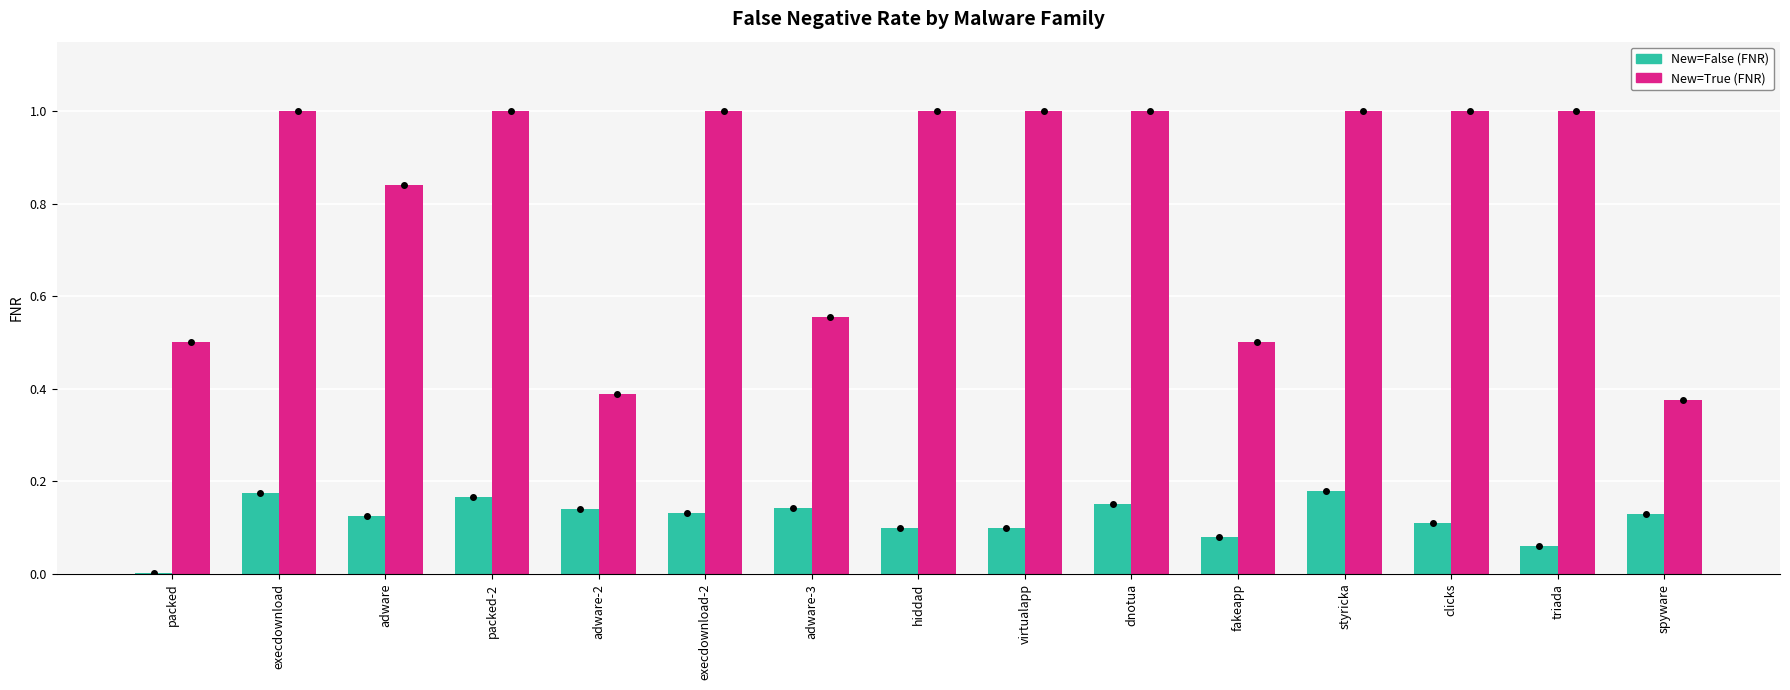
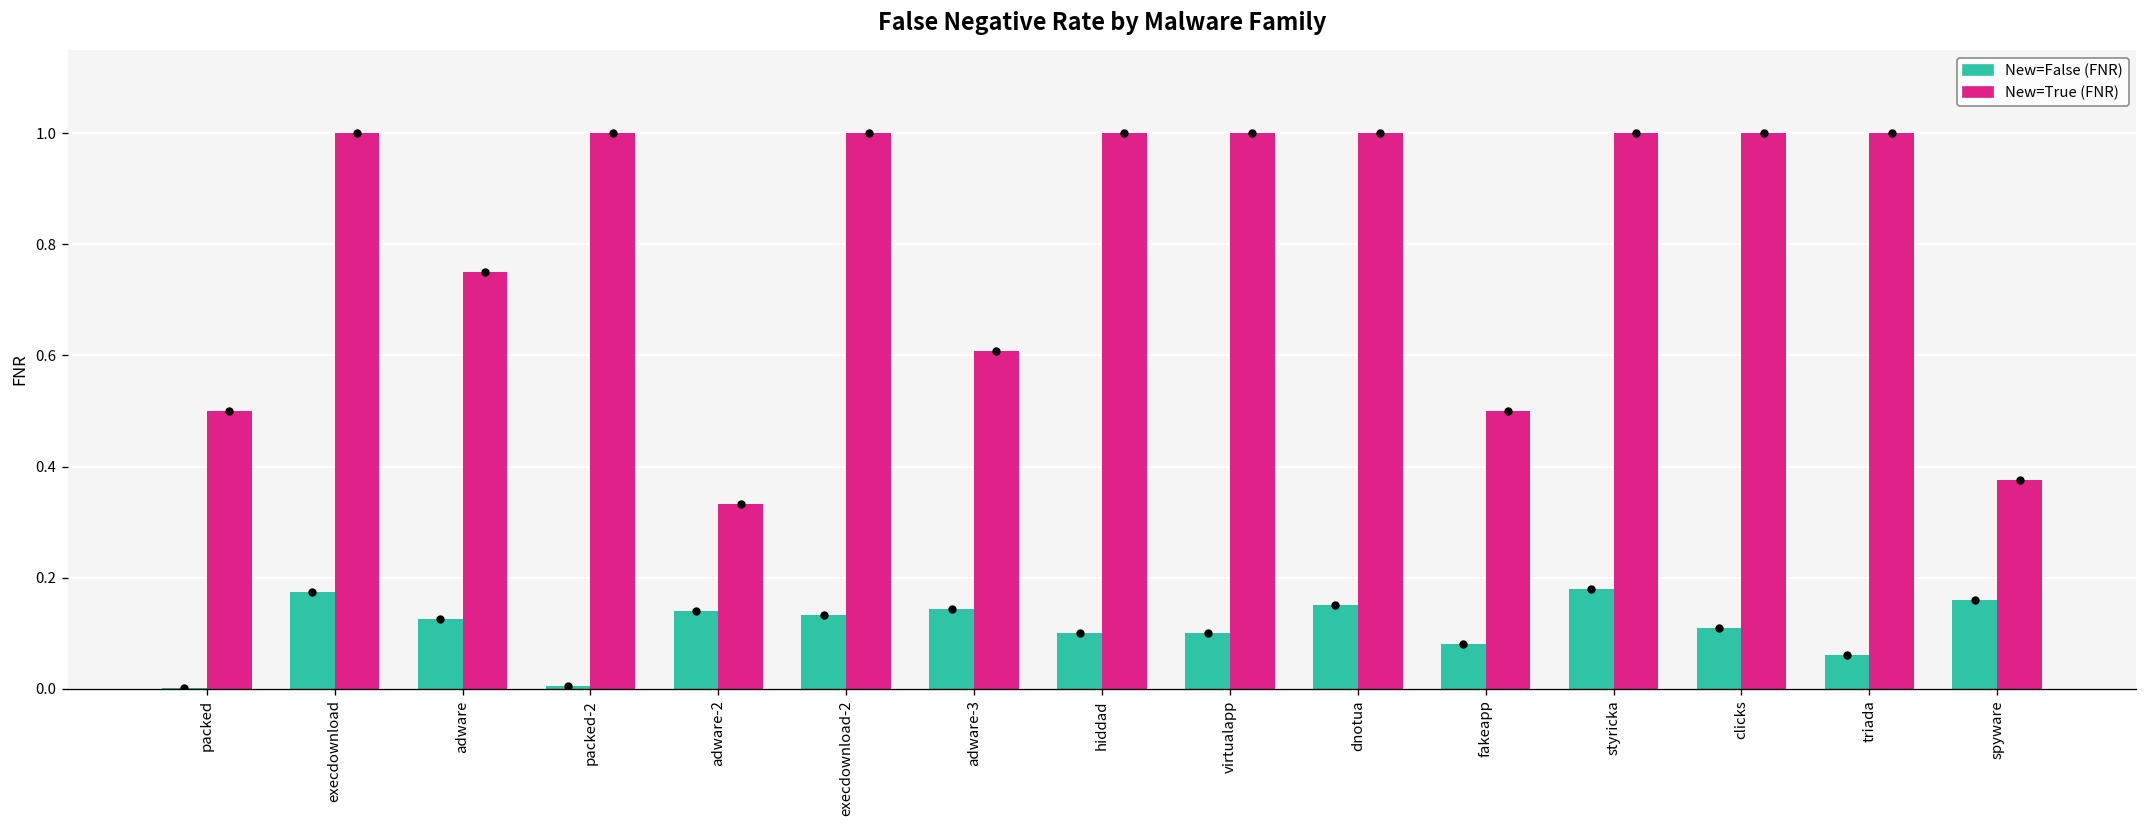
  {
    "New=False (FNR)": {
      "execdownload": 0.17,
      "adware": 0.13,
-     "packed-2": 0.17,
+     "packed-2": 0.01,
      "adware-2": 0.14,
      "execdownload-2": 0.13,
      "adware-3": 0.14,
      "hiddad": 0.10,
      "virtualapp": 0.10,
      "dnotua": 0.15,
      "fakeapp": 0.08,
      "styricka": 0.18,
      "clicks": 0.11,
      "triada": 0.06,
-     "spyware": 0.13
+     "spyware": 0.16
    },
    "New=True (FNR)": {
      "packed": 0.50,
      "execdownload": 1.00,
-     "adware": 0.84,
+     "adware": 0.75,
      "packed-2": 1.00,
-     "adware-2": 0.39,
+     "adware-2": 0.33,
      "execdownload-2": 1.00,
-     "adware-3": 0.56,
+     "adware-3": 0.61,
      "hiddad": 1.00,
      "virtualapp": 1.00,
      "dnotua": 1.00,
      "fakeapp": 0.50,
      "styricka": 1.00,
      "clicks": 1.00,
      "triada": 1.00,
      "spyware": 0.38
    }
  }
